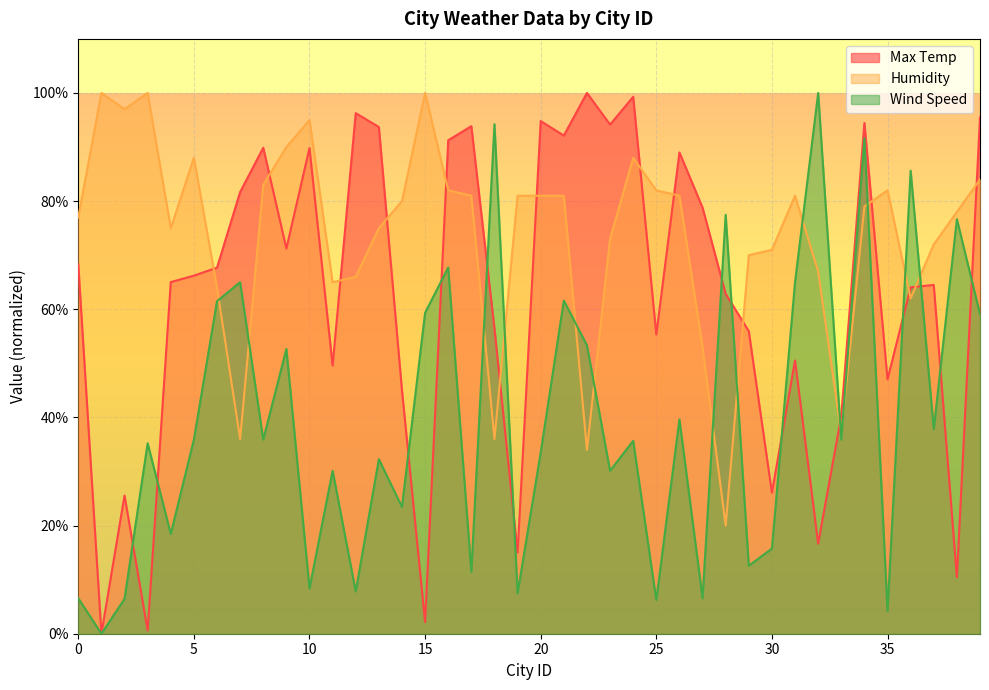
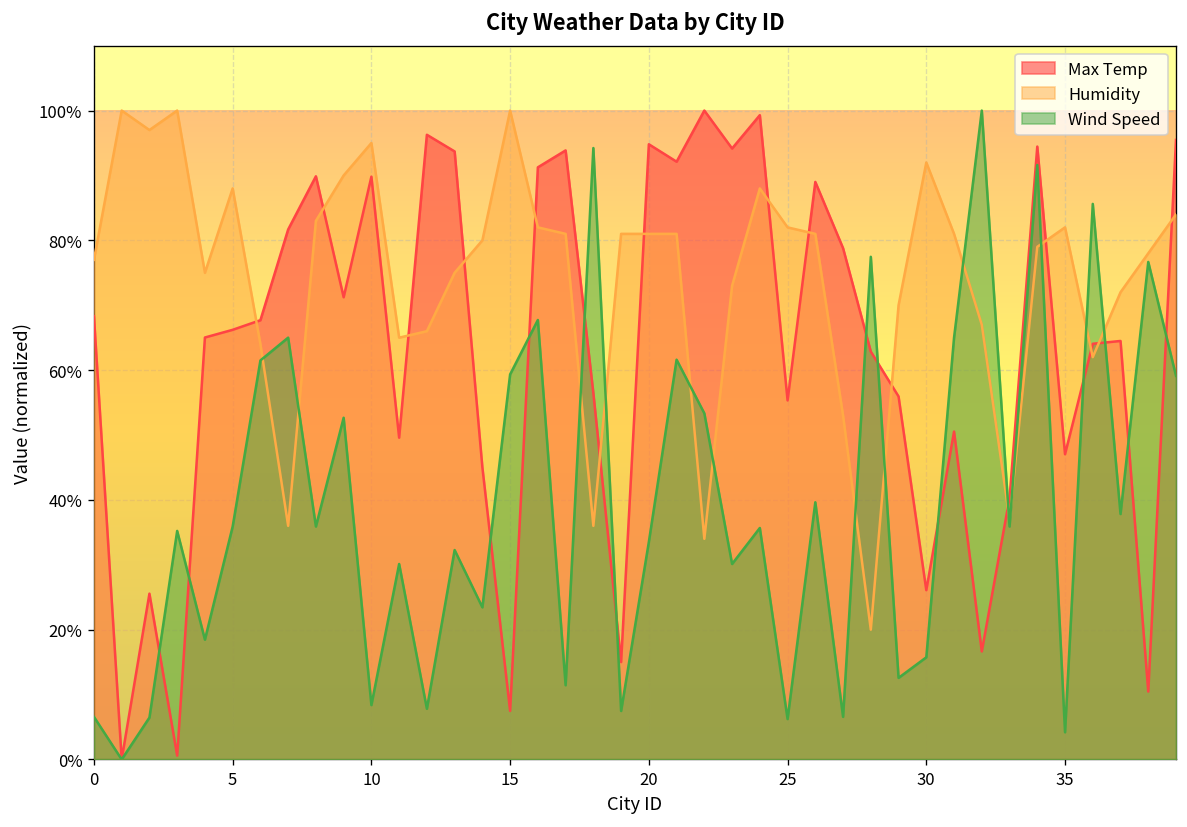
  {
    "Max Temp": {
      "0": "68%",
      "5": "66%",
      "10": "90%",
-     "15": "2%",
+     "15": "7%",
      "20": "95%",
      "25": "55%",
      "30": "26%",
      "35": "47%"
    },
    "Humidity": {
      "0": "77%",
      "5": "88%",
      "10": "95%",
      "15": "100%",
      "20": "81%",
      "25": "82%",
-     "30": "71%",
+     "30": "92%",
      "35": "82%"
    },
    "Wind Speed": {
      "0": "7%",
      "5": "36%",
      "10": "8%",
      "15": "59%",
      "20": "34%",
      "25": "6%",
      "30": "16%",
      "35": "4%"
    }
  }
